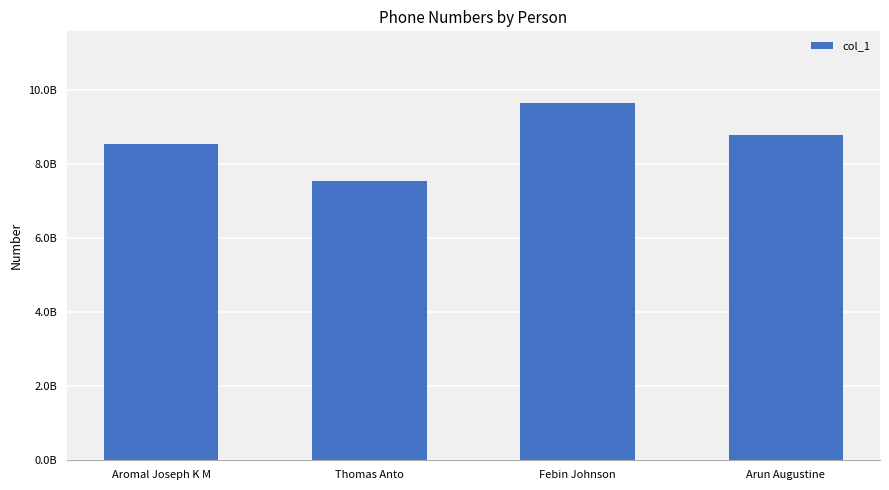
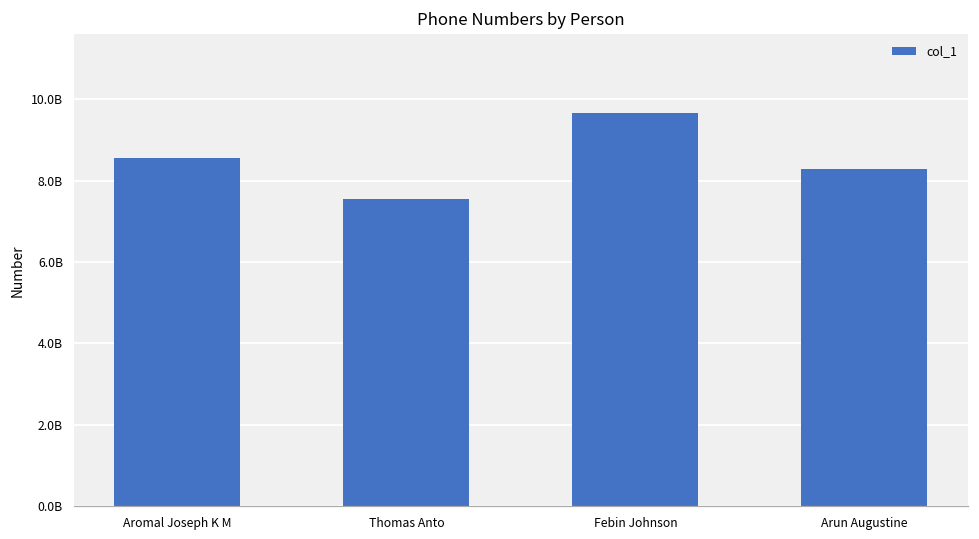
  {
    "Aromal Joseph K M": 8500000000,
    "Thomas Anto": 7600000000,
    "Febin Johnson": 9700000000,
-   "Arun Augustine": 8800000000
+   "Arun Augustine": 8300000000
  }
